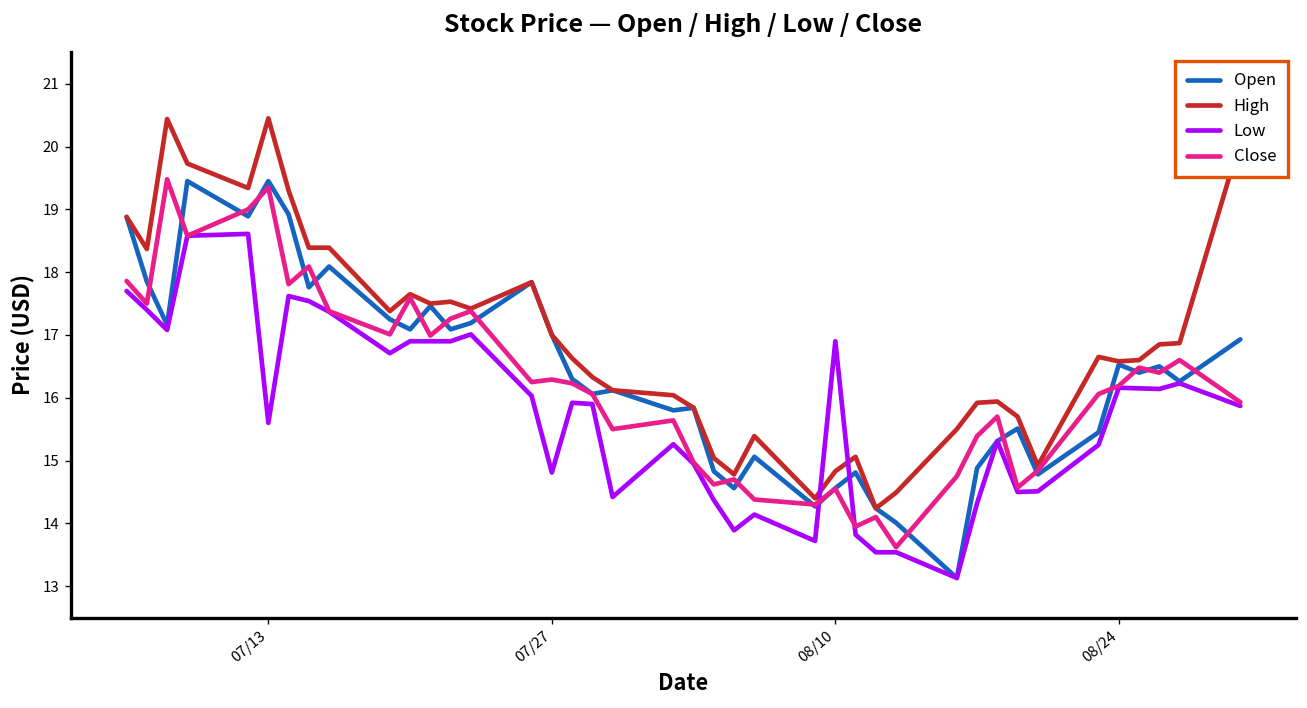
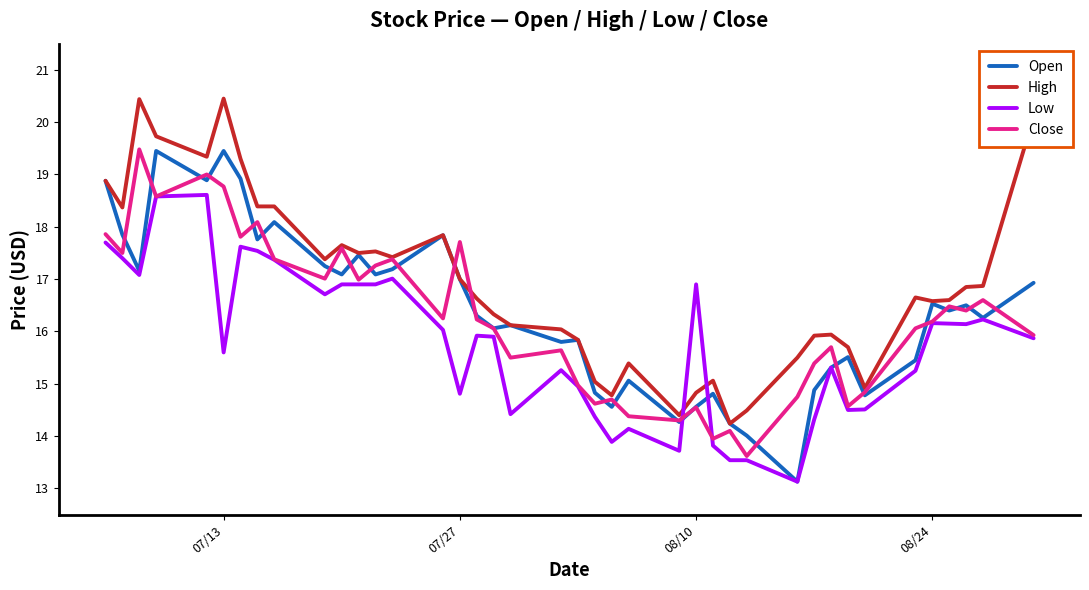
  {
    "Open": {
      "07/13": 19.5,
      "08/24": 16.5
    },
    "High": {
      "07/13": 20.5,
      "08/10": 14.8,
      "08/24": 16.6
    },
    "Low": {
      "07/13": 15.6,
      "07/27": 14.8,
      "08/10": 16.9
    },
    "Close": {
-     "07/13": 19.4,
-     "07/27": 16.3
+     "07/13": 18.8,
+     "07/27": 17.7
    }
  }
